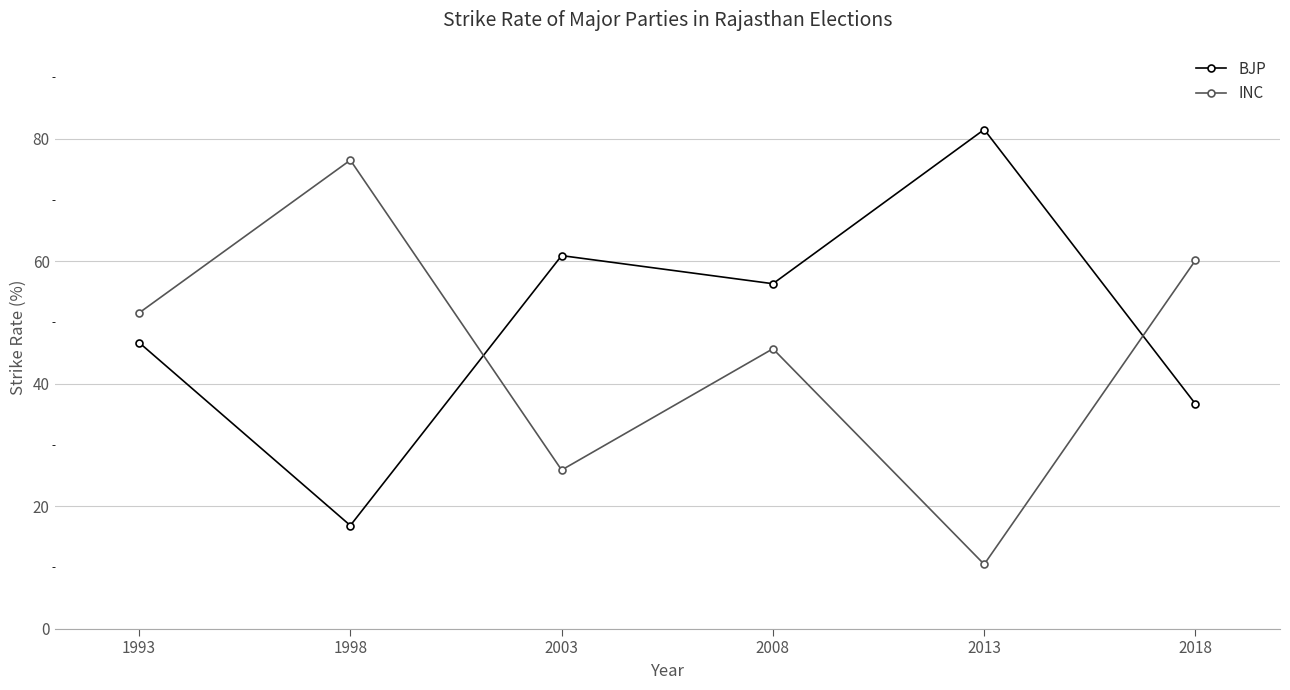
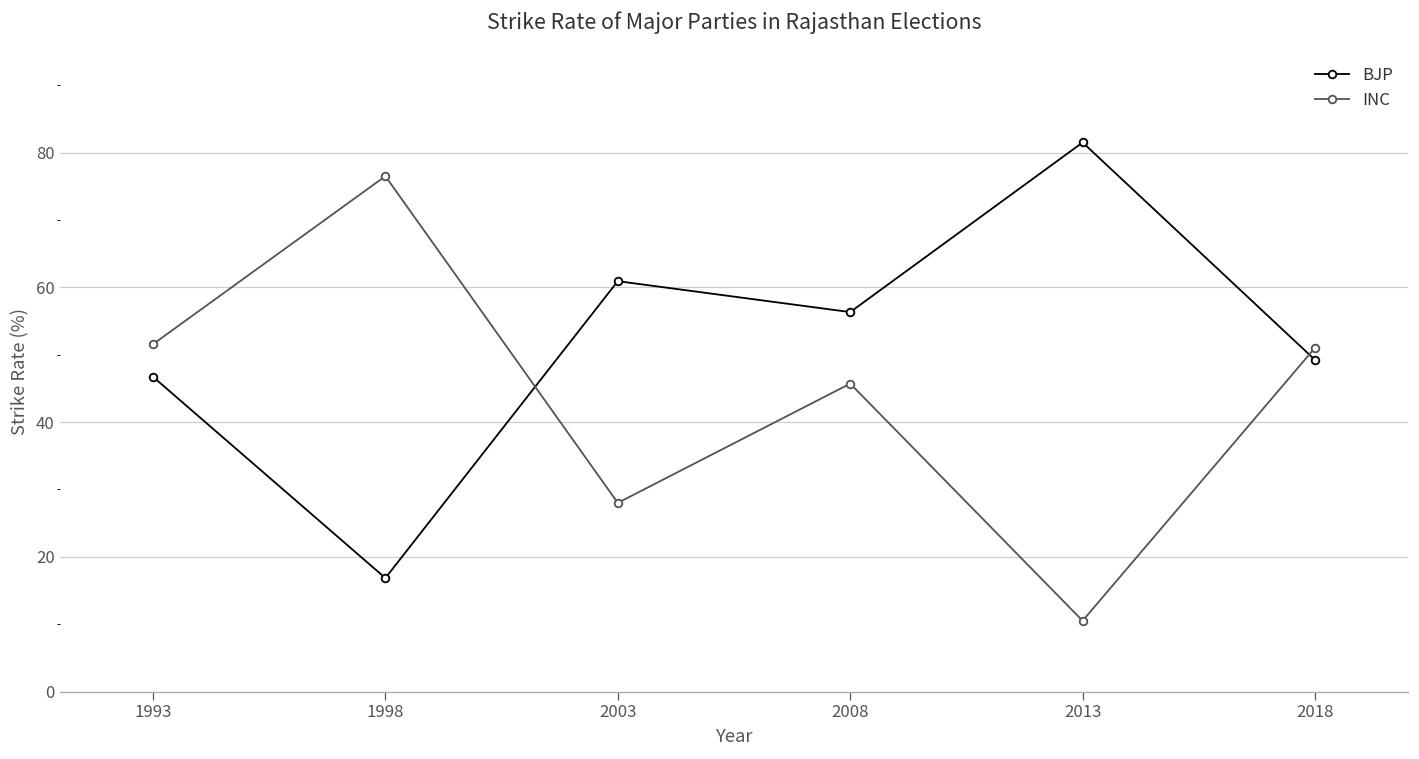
  {
    "BJP": {
      "1993": 47,
      "1998": 17,
      "2003": 61,
      "2008": 56,
      "2013": 82,
-     "2018": 37
+     "2018": 49
    },
    "INC": {
      "1993": 52,
      "1998": 77,
-     "2003": 26,
+     "2003": 28,
      "2008": 46,
      "2013": 11,
-     "2018": 60
+     "2018": 51
    }
  }
